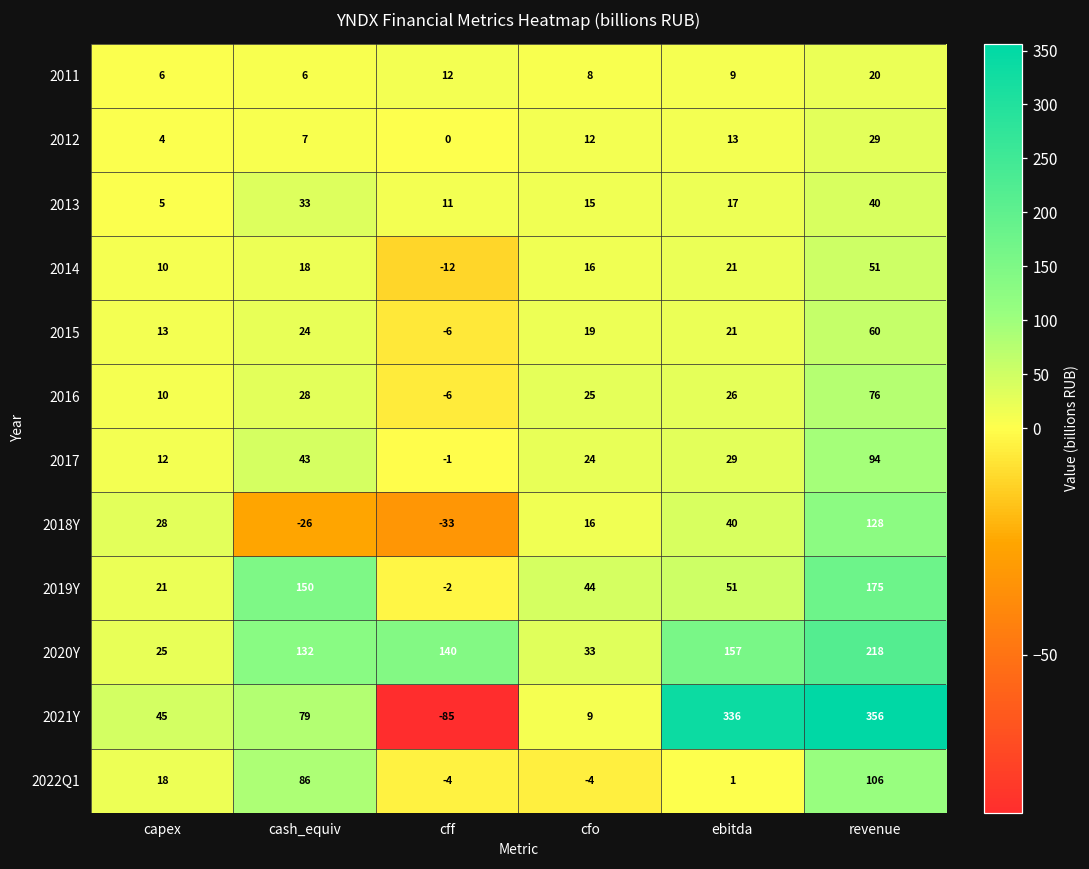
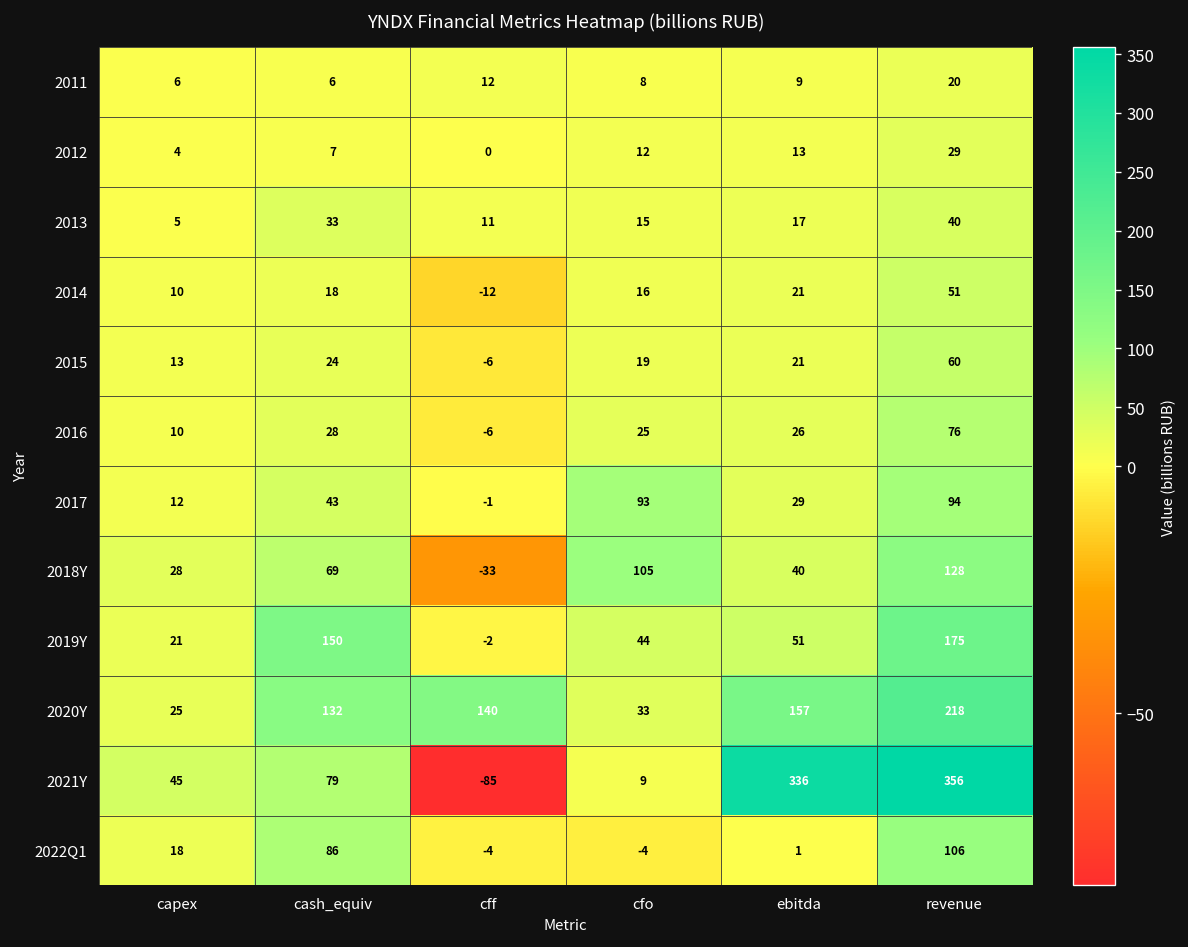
  {
    "2011": {
      "capex": 6,
      "cash_equiv": 6,
      "cff": 12,
      "cfo": 8,
      "ebitda": 9,
      "revenue": 20
    },
    "2012": {
      "capex": 4,
      "cash_equiv": 7,
      "cff": 0,
      "cfo": 12,
      "ebitda": 13,
      "revenue": 29
    },
    "2013": {
      "capex": 5,
      "cash_equiv": 33,
      "cff": 11,
      "cfo": 15,
      "ebitda": 17,
      "revenue": 40
    },
    "2014": {
      "capex": 10,
      "cash_equiv": 18,
      "cff": -12,
      "cfo": 16,
      "ebitda": 21,
      "revenue": 51
    },
    "2015": {
      "capex": 13,
      "cash_equiv": 24,
      "cff": -6,
      "cfo": 19,
      "ebitda": 21,
      "revenue": 60
    },
    "2016": {
      "capex": 10,
      "cash_equiv": 28,
      "cff": -6,
      "cfo": 25,
      "ebitda": 26,
      "revenue": 76
    },
    "2017": {
      "capex": 12,
      "cash_equiv": 43,
      "cff": -1,
-     "cfo": 24,
+     "cfo": 93,
      "ebitda": 29,
      "revenue": 94
    },
    "2018Y": {
      "capex": 28,
-     "cash_equiv": -26,
+     "cash_equiv": 69,
      "cff": -33,
-     "cfo": 16,
+     "cfo": 105,
      "ebitda": 40,
      "revenue": 128
    },
    "2019Y": {
      "capex": 21,
      "cash_equiv": 150,
      "cff": -2,
      "cfo": 44,
      "ebitda": 51,
      "revenue": 175
    },
    "2020Y": {
      "capex": 25,
      "cash_equiv": 132,
      "cff": 140,
      "cfo": 33,
      "ebitda": 157,
      "revenue": 218
    },
    "2021Y": {
      "capex": 45,
      "cash_equiv": 79,
      "cff": -85,
      "cfo": 9,
      "ebitda": 336,
      "revenue": 356
    },
    "2022Q1": {
      "capex": 18,
      "cash_equiv": 86,
      "cff": -4,
      "cfo": -4,
      "ebitda": 1,
      "revenue": 106
    }
  }
